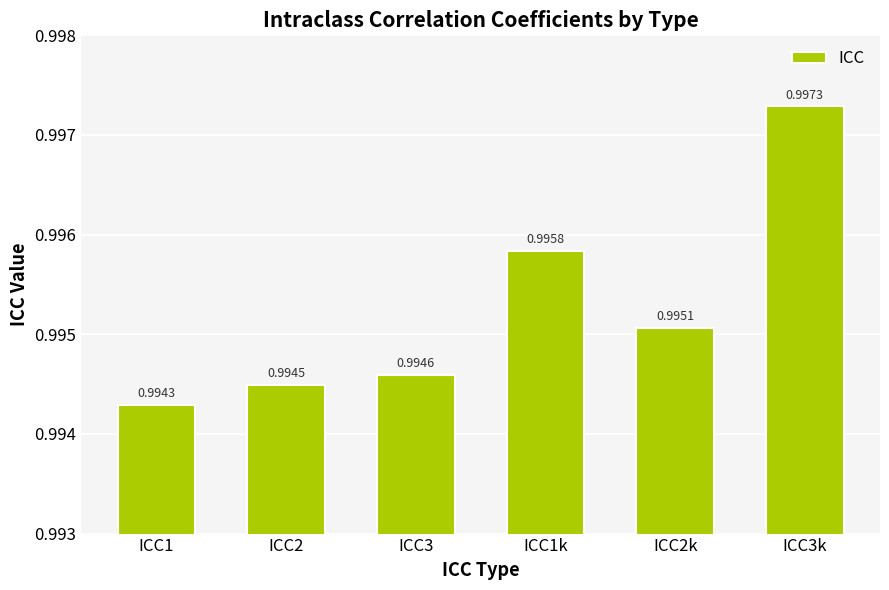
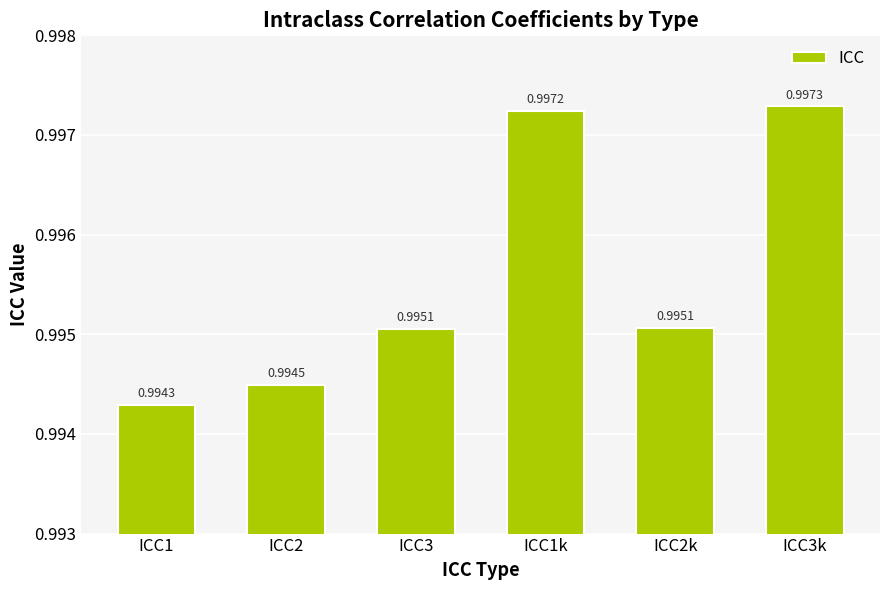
  {
    "ICC1": 0.9943,
    "ICC2": 0.9945,
-   "ICC3": 0.9946,
-   "ICC1k": 0.9958,
+   "ICC3": 0.9951,
+   "ICC1k": 0.9972,
    "ICC2k": 0.9951,
    "ICC3k": 0.9973
  }
